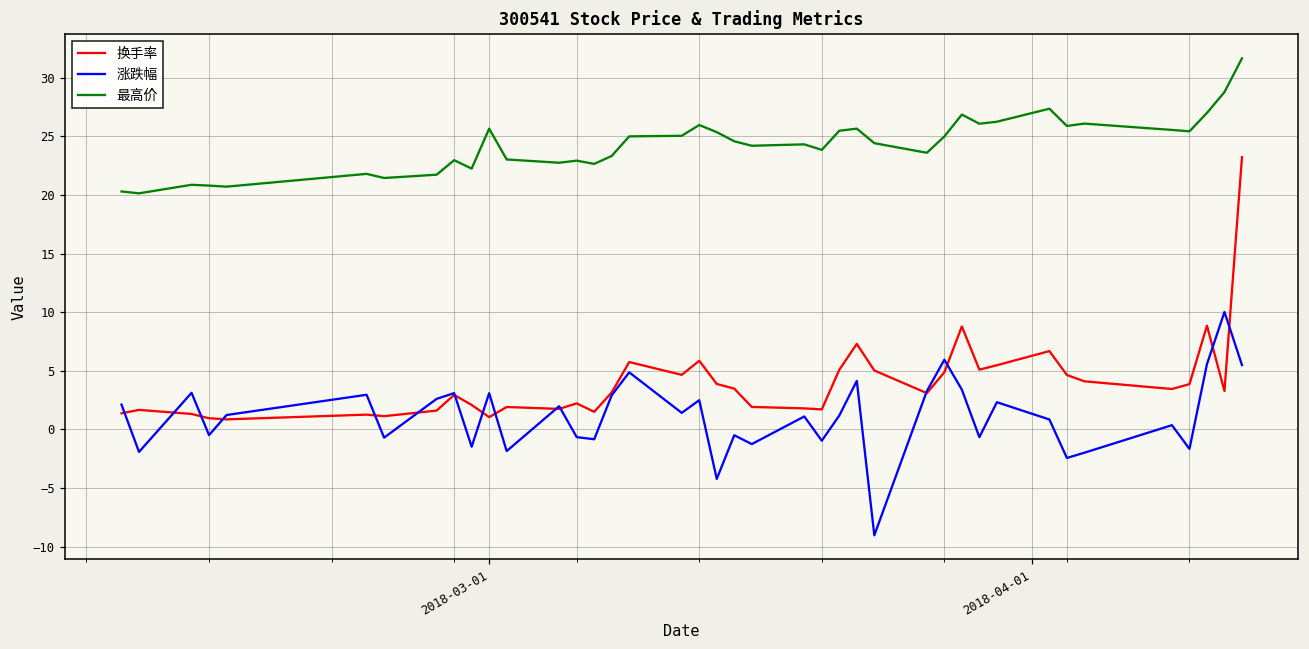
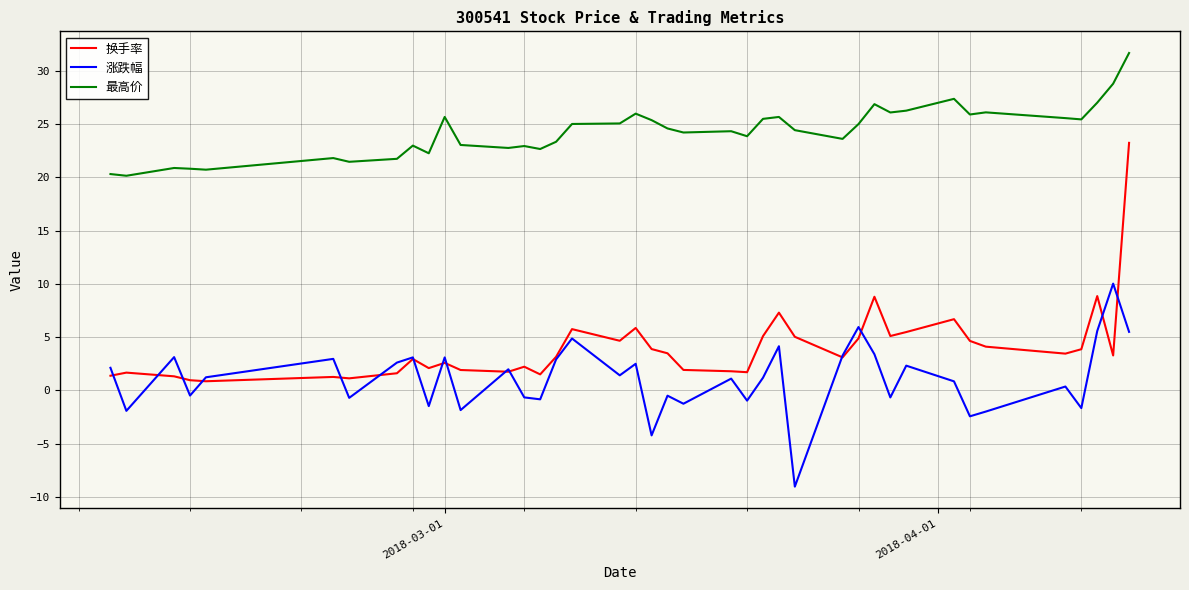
  {
    "换手率": {
-     "2018-03-01": 1.0
+     "2018-03-01": 2.6
    },
    "涨跌幅": {
      "2018-03-01": 3.1
    },
    "最高价": {
      "2018-03-01": 25.7
    }
  }
